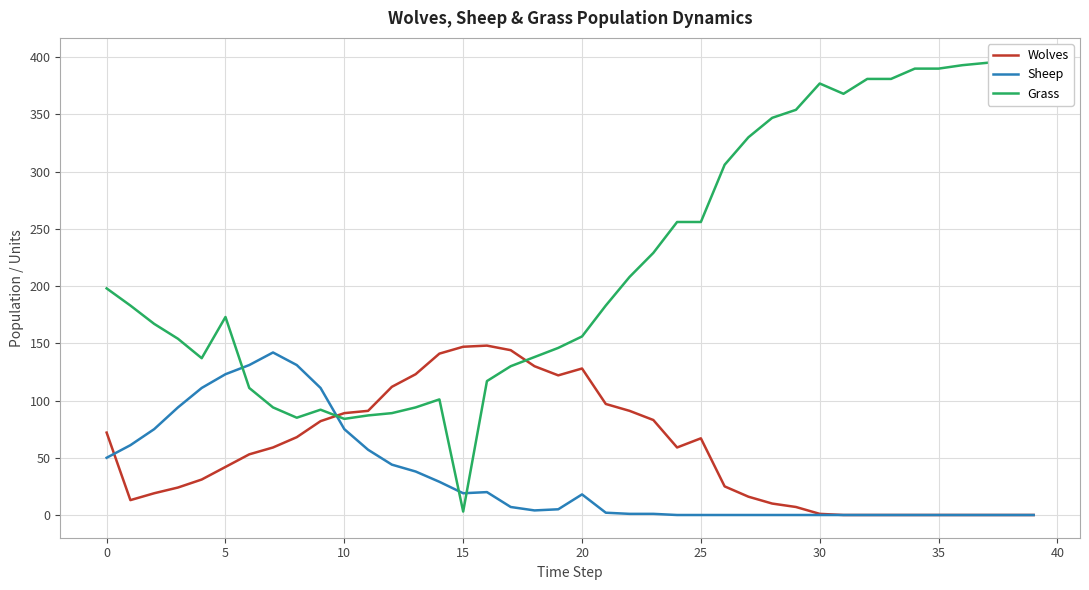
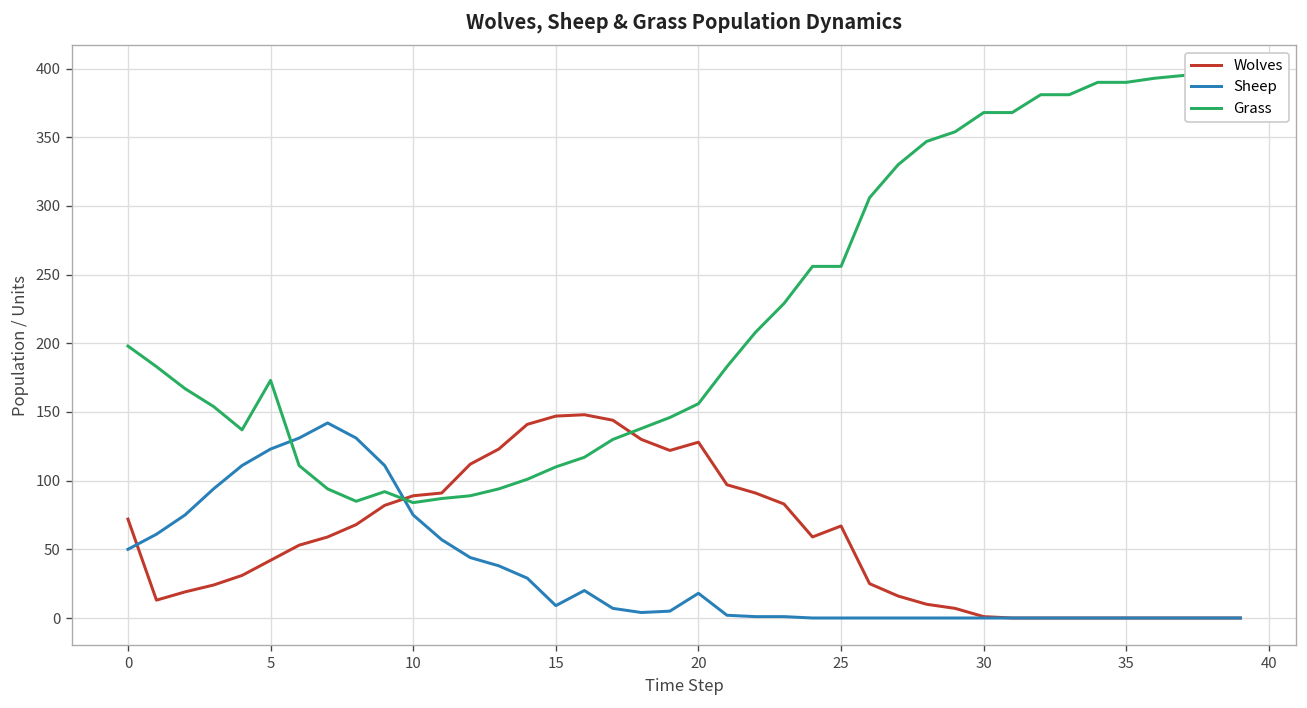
  {
    "Wolves": {
      "0": 72,
      "5": 42,
      "10": 89,
      "15": 147,
      "20": 128,
      "25": 67
    },
    "Sheep": {
      "0": 50,
      "5": 123,
      "10": 75,
-     "15": 19,
+     "15": 9,
      "20": 18,
      "25": 0
    },
    "Grass": {
      "0": 198,
      "5": 173,
      "10": 84,
-     "15": 3,
+     "15": 110,
      "20": 156,
      "25": 256,
-     "30": 377,
+     "30": 368,
      "35": 390
    }
  }
